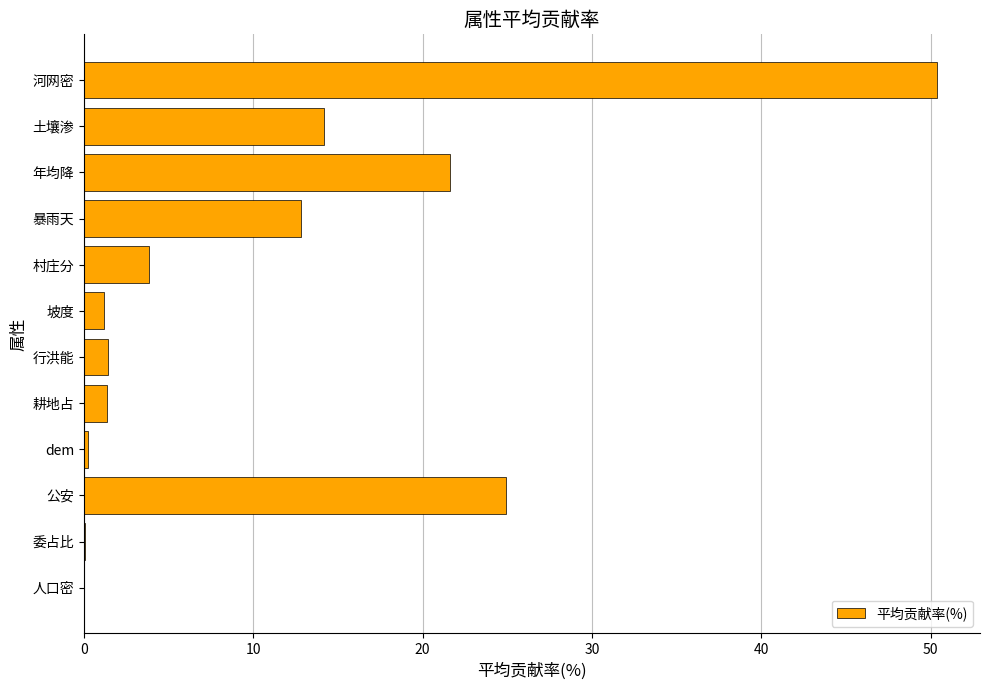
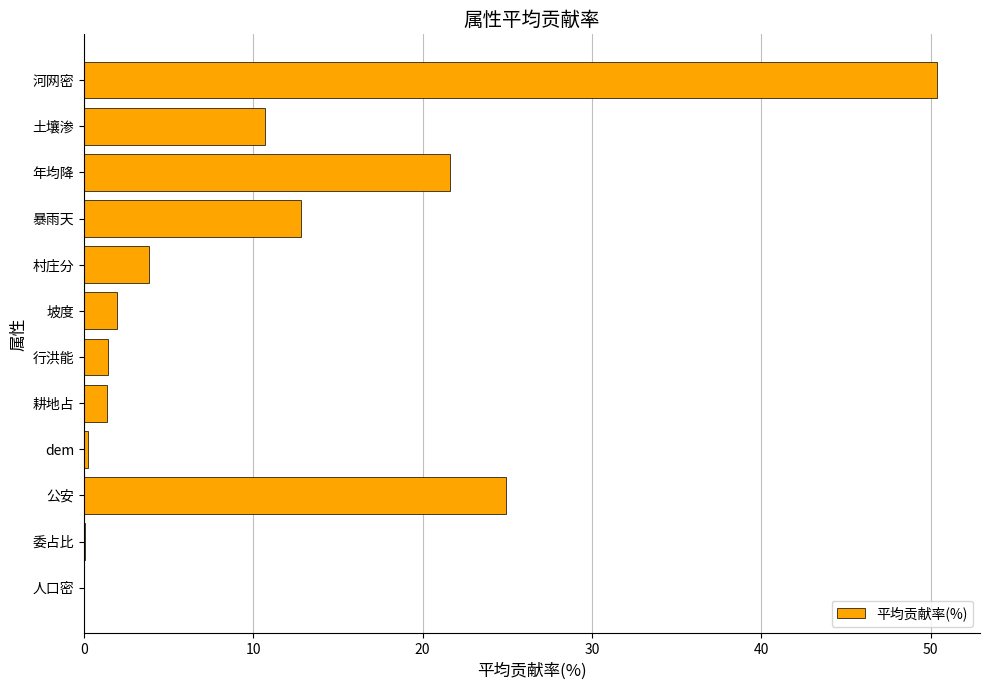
  {
    "河网密": 50.4,
-   "土壤渗": 14.2,
+   "土壤渗": 10.7,
    "年均降": 21.6,
    "暴雨天": 12.8,
    "村庄分": 3.9,
-   "坡度": 1.2,
+   "坡度": 1.9,
    "行洪能": 1.4,
    "耕地占": 1.4,
    "dem": 0.2,
    "公安": 24.9
  }
